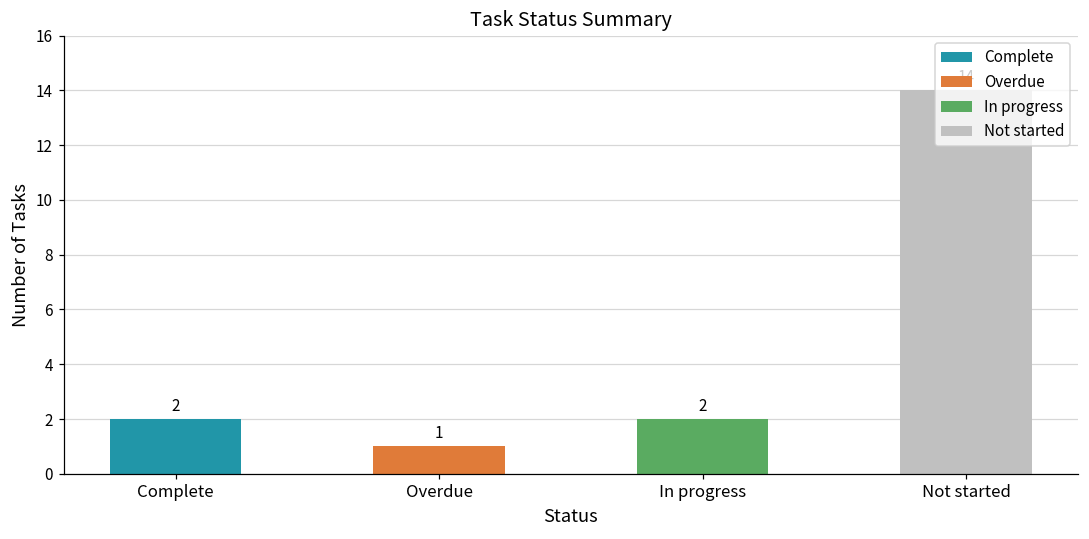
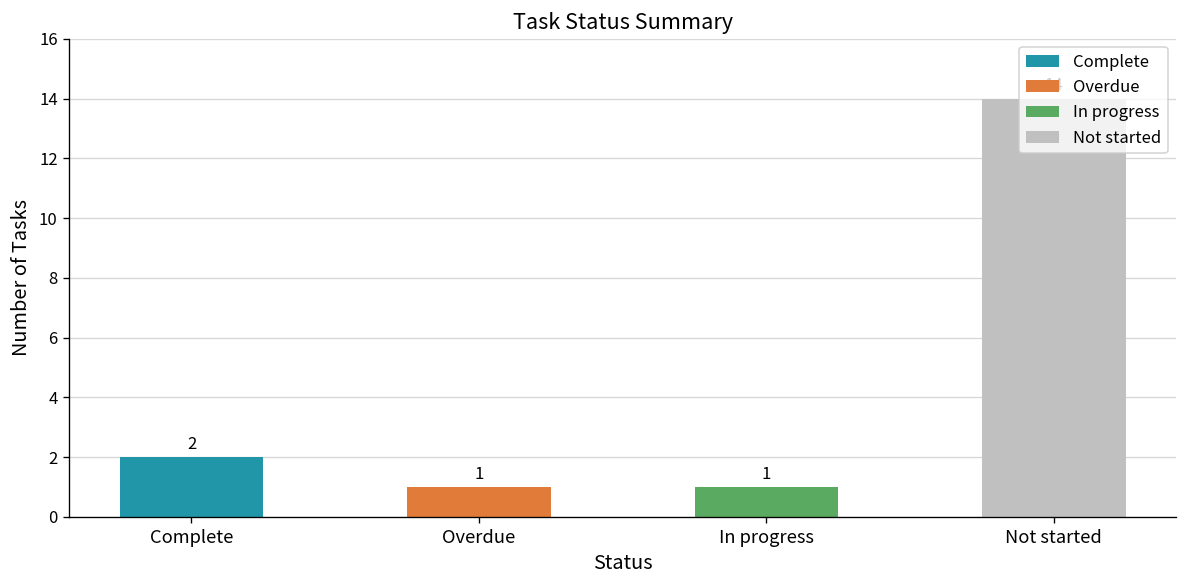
  {
    "Complete": 2,
    "Overdue": 1,
-   "In progress": 2
+   "In progress": 1
  }
